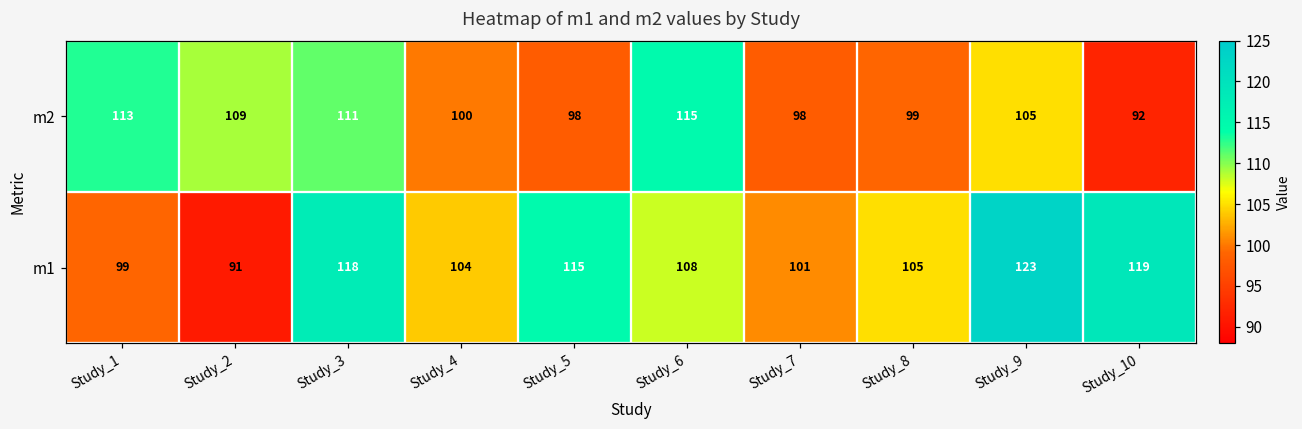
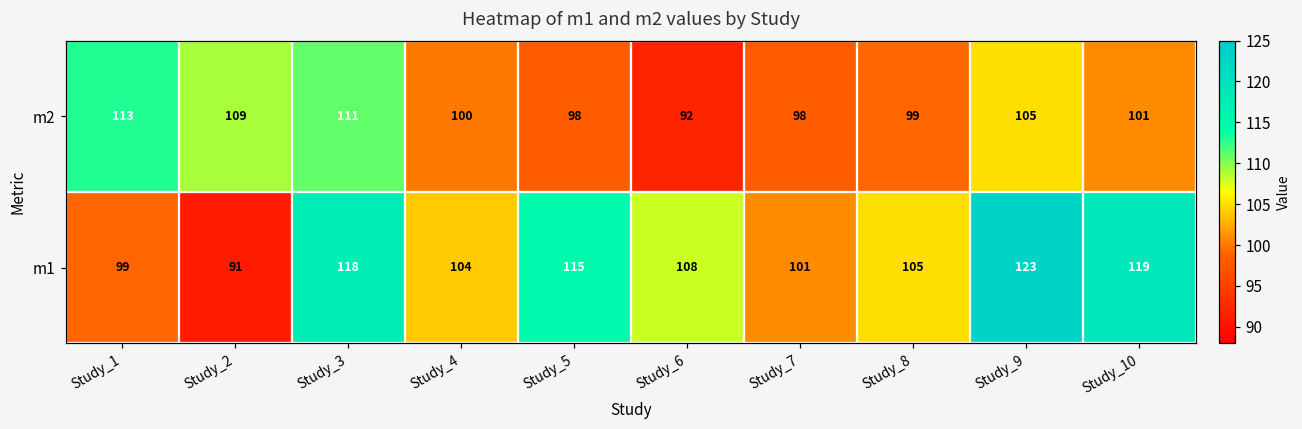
  {
    "m2": {
      "Study_1": 113,
      "Study_2": 109,
      "Study_3": 111,
      "Study_4": 100,
      "Study_5": 98,
-     "Study_6": 115,
+     "Study_6": 92,
      "Study_7": 98,
      "Study_8": 99,
      "Study_9": 105,
-     "Study_10": 92
+     "Study_10": 101
    },
    "m1": {
      "Study_1": 99,
      "Study_2": 91,
      "Study_3": 118,
      "Study_4": 104,
      "Study_5": 115,
      "Study_6": 108,
      "Study_7": 101,
      "Study_8": 105,
      "Study_9": 123,
      "Study_10": 119
    }
  }
